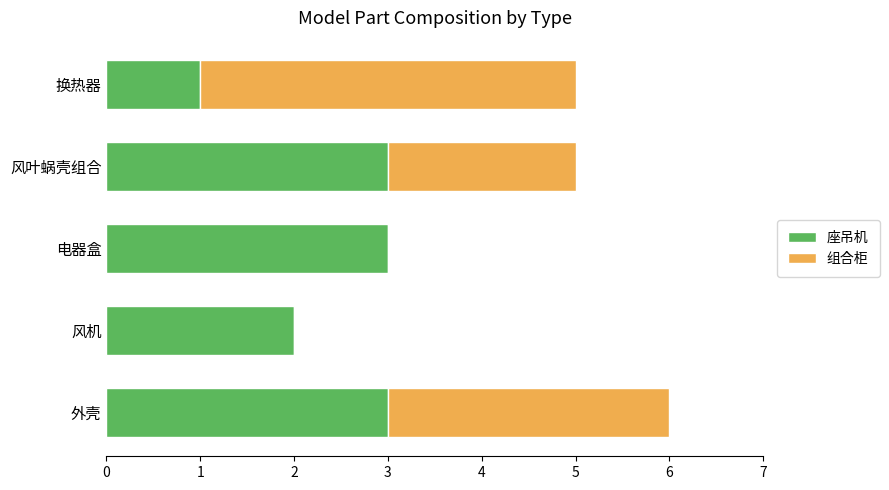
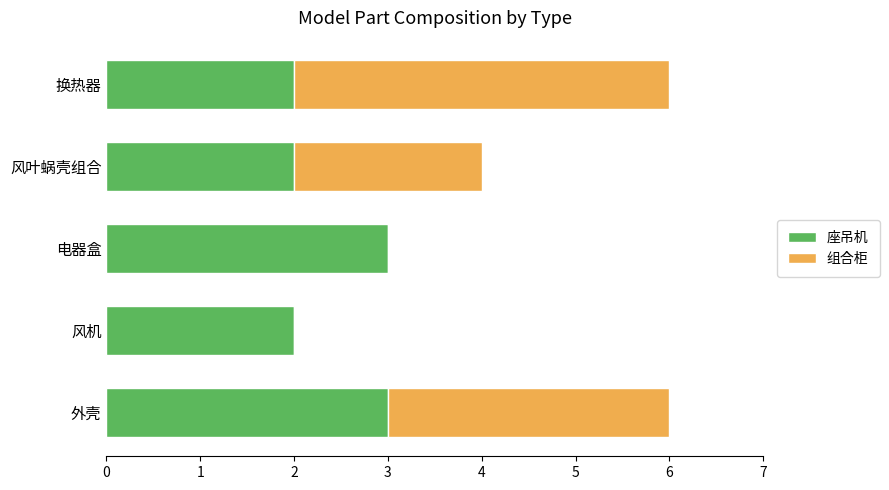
  {
    "座吊机": {
-     "换热器": 1,
-     "风叶蜗壳组合": 3,
+     "换热器": 2,
+     "风叶蜗壳组合": 2,
      "电器盒": 3,
      "风机": 2,
      "外壳": 3
    },
    "组合柜": {
      "换热器": 4,
      "风叶蜗壳组合": 2,
      "电器盒": 0,
      "风机": 0,
      "外壳": 3
    }
  }
